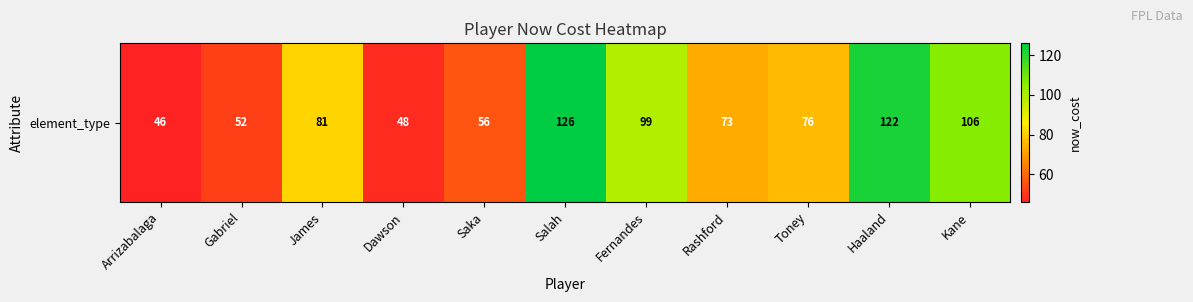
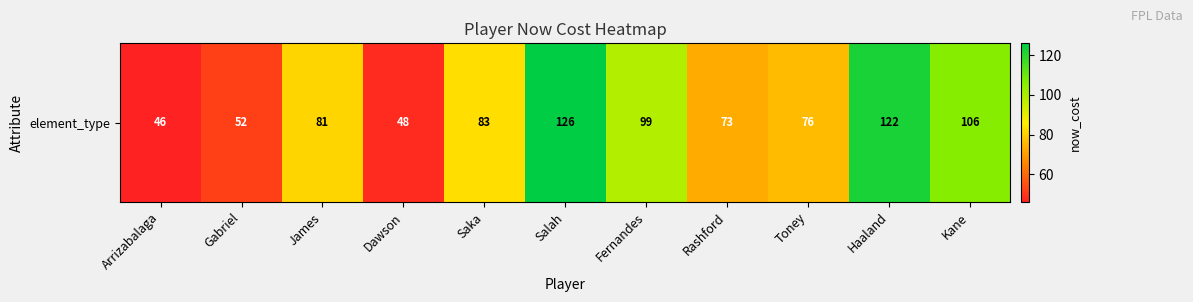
  {
    "element_type": {
      "Arrizabalaga": 46,
      "Gabriel": 52,
      "James": 81,
      "Dawson": 48,
-     "Saka": 56,
+     "Saka": 83,
      "Salah": 126,
      "Fernandes": 99,
      "Rashford": 73,
      "Toney": 76,
      "Haaland": 122,
      "Kane": 106
    }
  }
